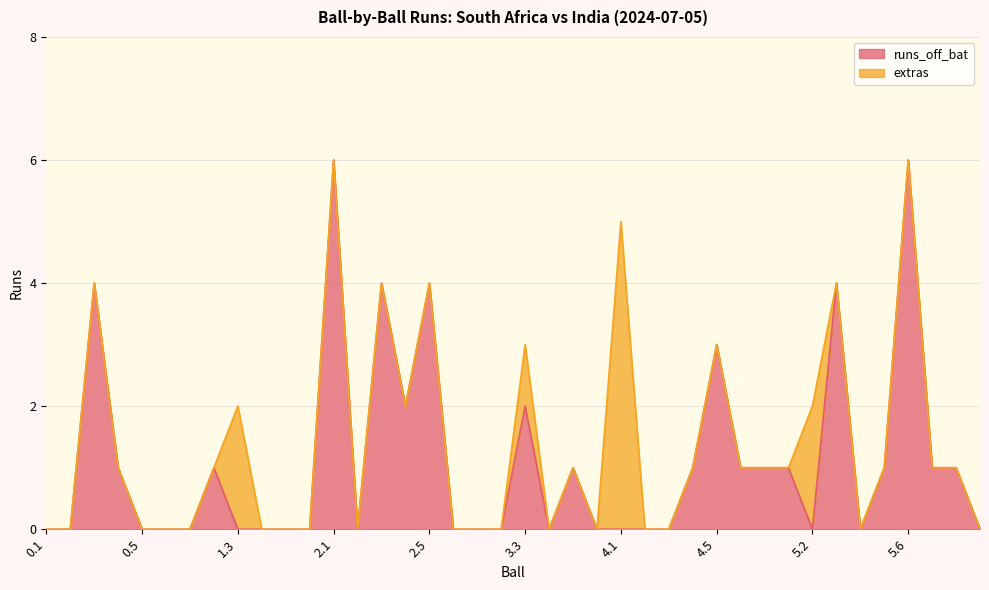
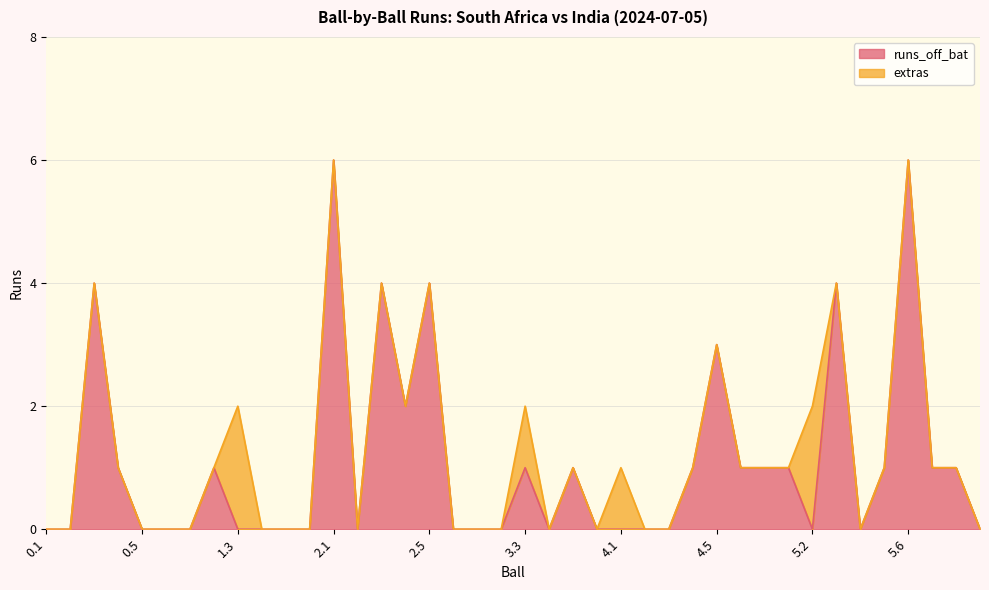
  {
    "runs_off_bat": {
      "1.3": 0,
-     "3.3": 2,
+     "3.3": 1,
      "4.1": 0,
      "5.2": 0
    },
    "extras": {
      "1.3": 2,
-     "4.1": 5,
+     "4.1": 1,
      "5.2": 2
    }
  }
